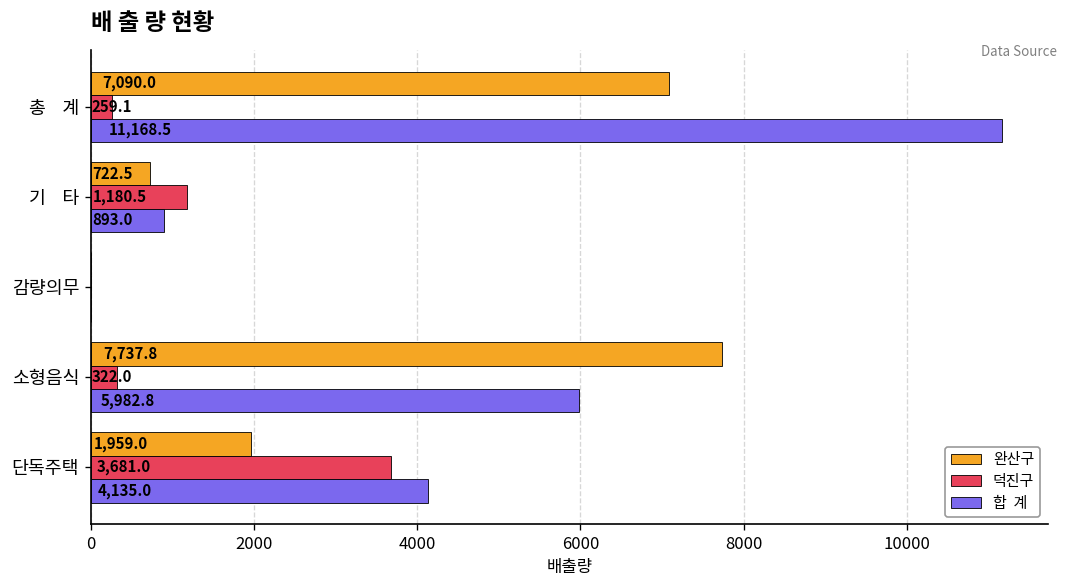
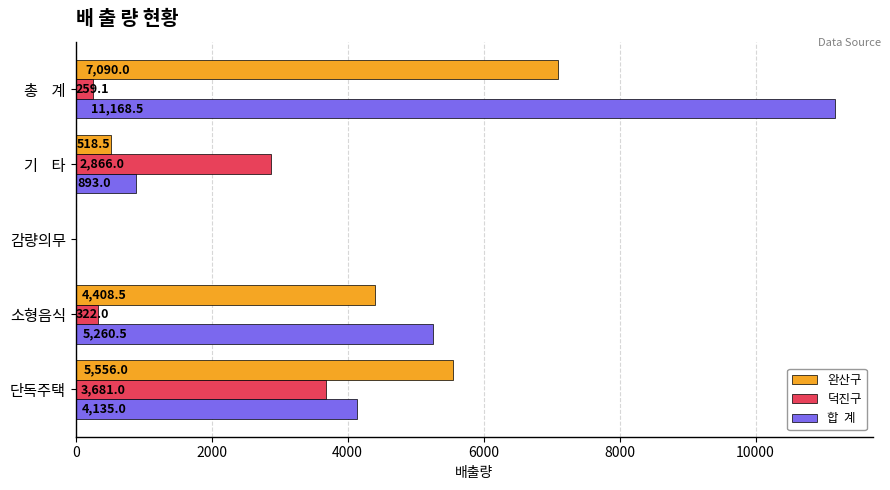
  {
    "완산구": {
      "총 계": "7,090.0",
-     "기 타": "722.5",
-     "소형음식": "7,737.8",
-     "단독주택": "1,959.0"
+     "기 타": "518.5",
+     "소형음식": "4,408.5",
+     "단독주택": "5,556.0"
    },
    "덕진구": {
      "총 계": "259.1",
-     "기 타": "1,180.5",
+     "기 타": "2,866.0",
      "소형음식": "322.0",
      "단독주택": "3,681.0"
    },
    "합 계": {
      "총 계": "11,168.5",
      "기 타": "893.0",
-     "소형음식": "5,982.8",
+     "소형음식": "5,260.5",
      "단독주택": "4,135.0"
    }
  }
